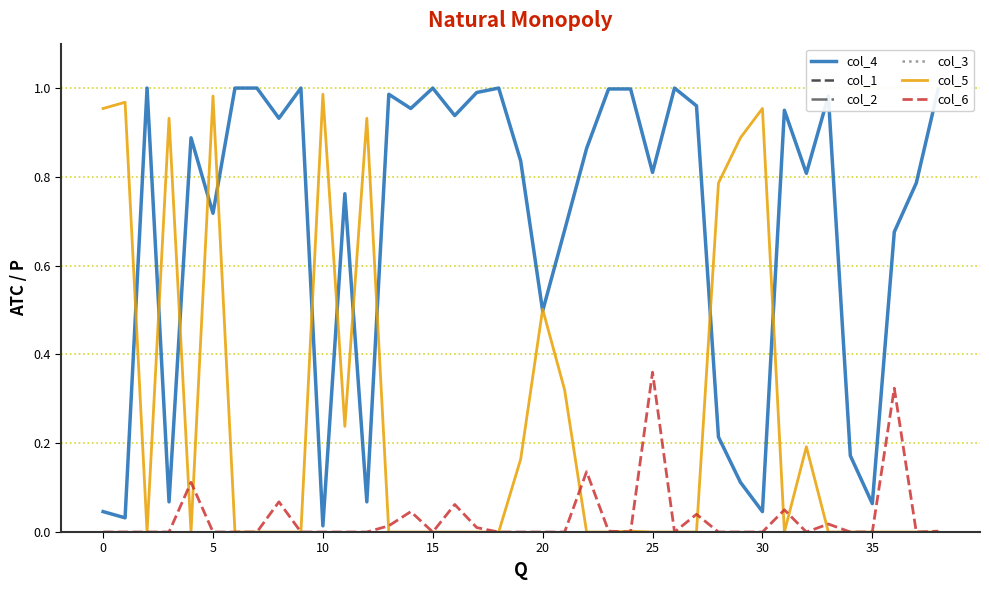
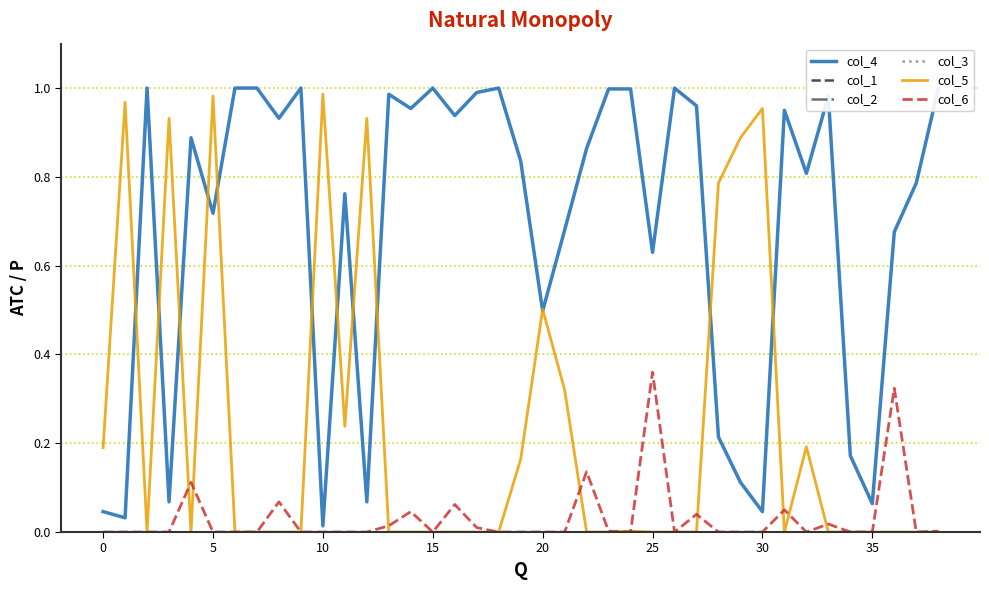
  {
    "col_4": {
      "0": 0.05,
      "5": 0.72,
      "10": 0.01,
      "15": 1.00,
-     "25": 0.81,
+     "25": 0.63,
      "30": 0.05,
      "35": 0.06
    },
    "col_5": {
-     "0": 0.95,
+     "0": 0.19,
      "5": 0.98,
      "10": 0.99,
      "30": 0.95
    },
    "col_6": {
      "25": 0.36
    }
  }
